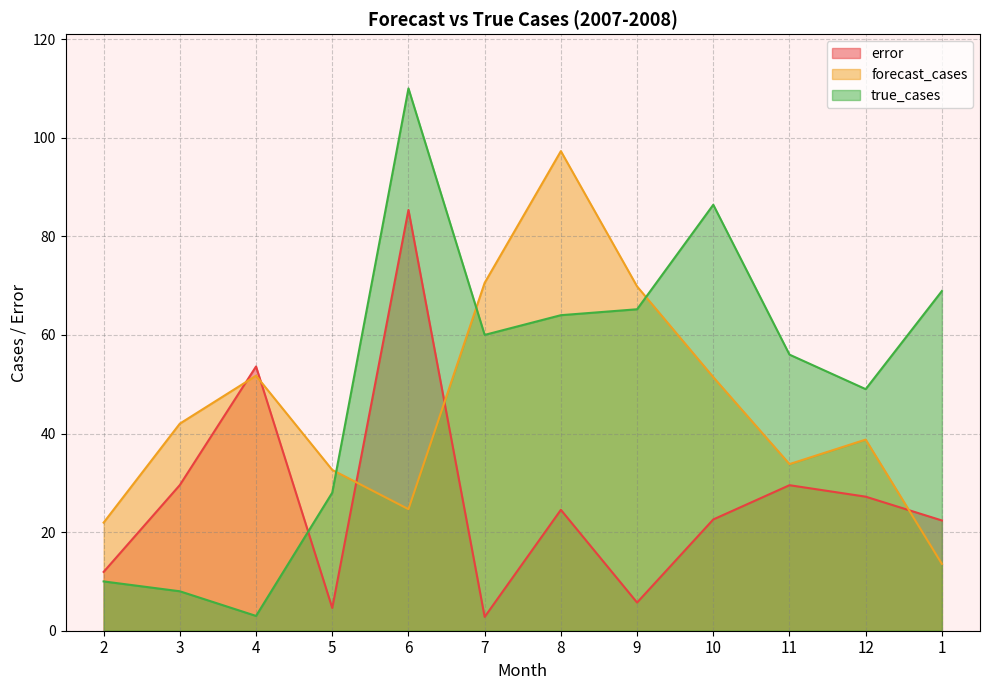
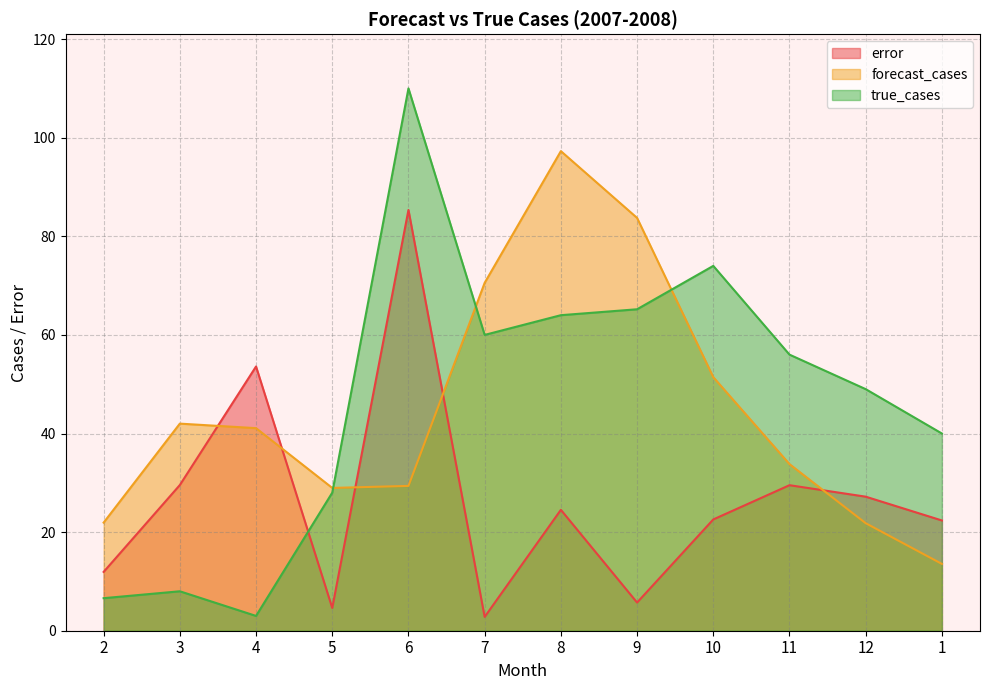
  {
    "error": {
      "2": 12,
      "3": 30,
      "4": 54,
      "5": 5,
      "6": 85,
      "7": 3,
      "8": 25,
      "9": 6,
      "10": 23,
      "11": 30,
      "12": 27,
      "1": 22
    },
    "forecast_cases": {
      "2": 22,
      "3": 42,
-     "4": 52,
-     "5": 33,
-     "6": 25,
+     "4": 41,
+     "5": 29,
+     "6": 29,
      "7": 71,
      "8": 97,
-     "9": 70,
+     "9": 84,
      "10": 51,
      "11": 34,
-     "12": 39,
+     "12": 22,
      "1": 14
    },
    "true_cases": {
-     "2": 10,
+     "2": 7,
      "3": 8,
      "4": 3,
      "5": 28,
      "6": 110,
      "7": 60,
      "8": 64,
      "9": 65,
-     "10": 86,
+     "10": 74,
      "11": 56,
      "12": 49,
-     "1": 69
+     "1": 40
    }
  }
